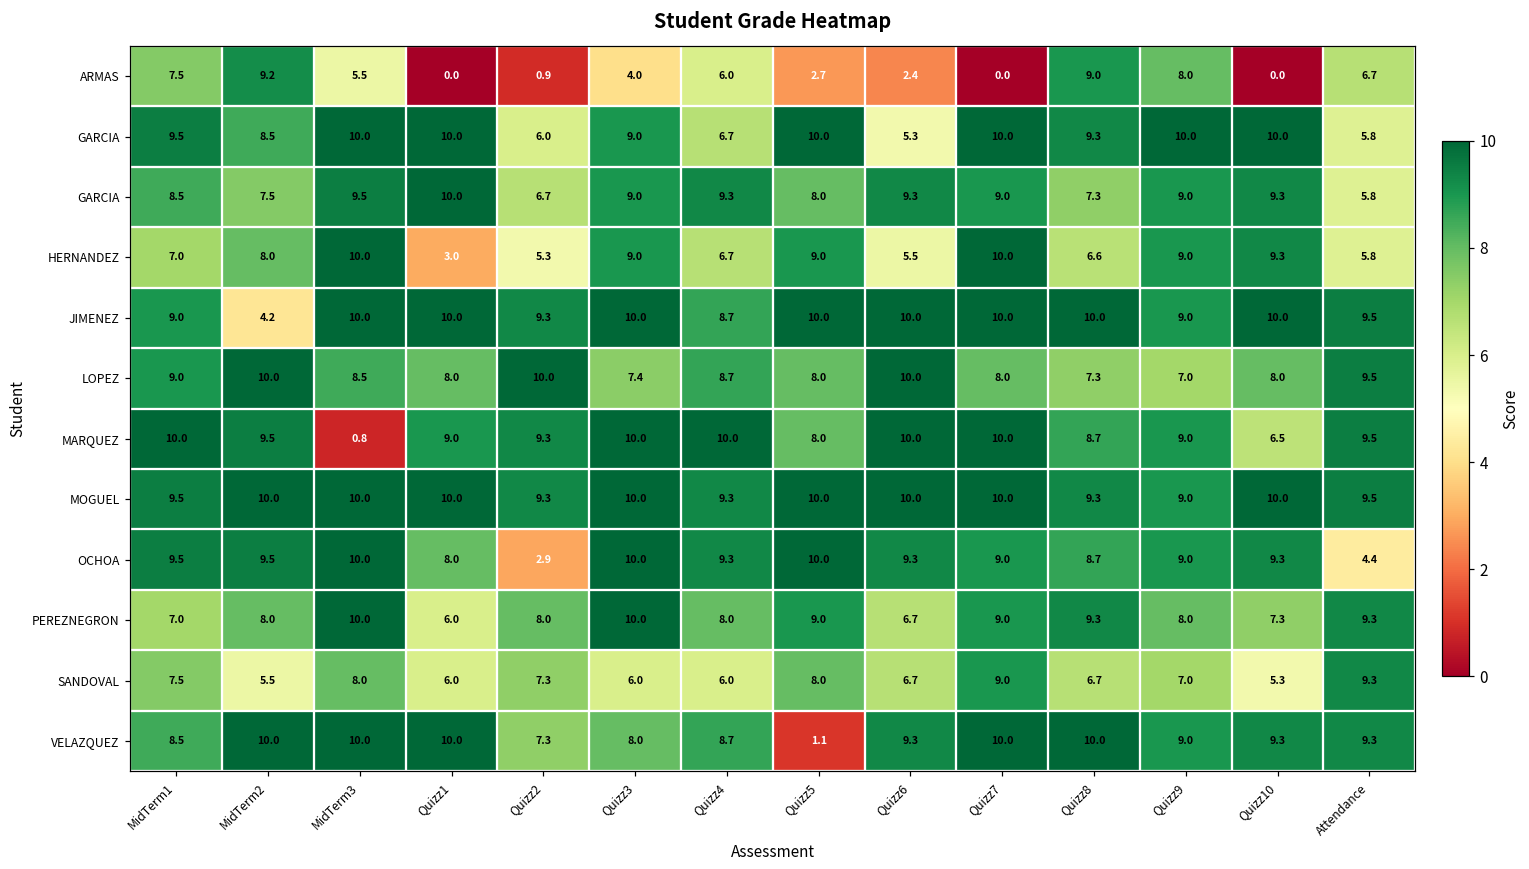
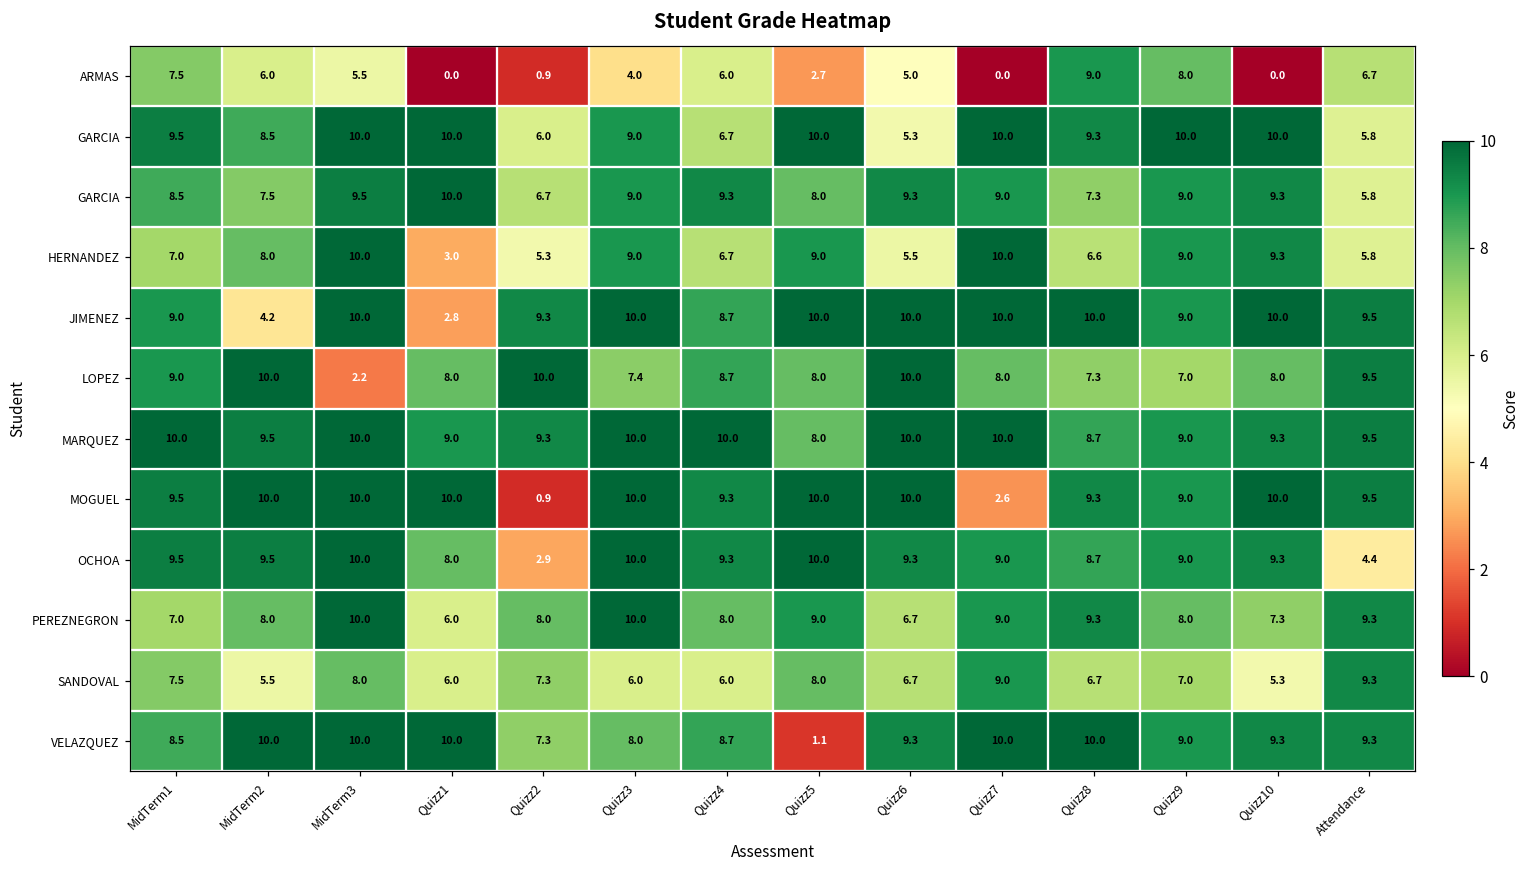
  {
    "ARMAS": {
      "MidTerm1": 7.5,
-     "MidTerm2": 9.2,
+     "MidTerm2": 6.0,
      "MidTerm3": 5.5,
      "Quizz1": 0.0,
      "Quizz2": 0.9,
      "Quizz3": 4.0,
      "Quizz4": 6.0,
      "Quizz5": 2.7,
-     "Quizz6": 2.4,
+     "Quizz6": 5.0,
      "Quizz7": 0.0,
      "Quizz8": 9.0,
      "Quizz9": 8.0,
      "Quizz10": 0.0,
      "Attendance": 6.7
    },
    "HERNANDEZ": {
      "MidTerm1": 7.0,
      "MidTerm2": 8.0,
      "MidTerm3": 10.0,
      "Quizz1": 3.0,
      "Quizz2": 5.3,
      "Quizz3": 9.0,
      "Quizz4": 6.7,
      "Quizz5": 9.0,
      "Quizz6": 5.5,
      "Quizz7": 10.0,
      "Quizz8": 6.6,
      "Quizz9": 9.0,
      "Quizz10": 9.3,
      "Attendance": 5.8
    },
    "JIMENEZ": {
      "MidTerm1": 9.0,
      "MidTerm2": 4.2,
      "MidTerm3": 10.0,
-     "Quizz1": 10.0,
+     "Quizz1": 2.8,
      "Quizz2": 9.3,
      "Quizz3": 10.0,
      "Quizz4": 8.7,
      "Quizz5": 10.0,
      "Quizz6": 10.0,
      "Quizz7": 10.0,
      "Quizz8": 10.0,
      "Quizz9": 9.0,
      "Quizz10": 10.0,
      "Attendance": 9.5
    },
    "LOPEZ": {
      "MidTerm1": 9.0,
      "MidTerm2": 10.0,
-     "MidTerm3": 8.5,
+     "MidTerm3": 2.2,
      "Quizz1": 8.0,
      "Quizz2": 10.0,
      "Quizz3": 7.4,
      "Quizz4": 8.7,
      "Quizz5": 8.0,
      "Quizz6": 10.0,
      "Quizz7": 8.0,
      "Quizz8": 7.3,
      "Quizz9": 7.0,
      "Quizz10": 8.0,
      "Attendance": 9.5
    },
    "MARQUEZ": {
      "MidTerm1": 10.0,
      "MidTerm2": 9.5,
-     "MidTerm3": 0.8,
+     "MidTerm3": 10.0,
      "Quizz1": 9.0,
      "Quizz2": 9.3,
      "Quizz3": 10.0,
      "Quizz4": 10.0,
      "Quizz5": 8.0,
      "Quizz6": 10.0,
      "Quizz7": 10.0,
      "Quizz8": 8.7,
      "Quizz9": 9.0,
-     "Quizz10": 6.5,
+     "Quizz10": 9.3,
      "Attendance": 9.5
    },
    "MOGUEL": {
      "MidTerm1": 9.5,
      "MidTerm2": 10.0,
      "MidTerm3": 10.0,
      "Quizz1": 10.0,
-     "Quizz2": 9.3,
+     "Quizz2": 0.9,
      "Quizz3": 10.0,
      "Quizz4": 9.3,
      "Quizz5": 10.0,
      "Quizz6": 10.0,
-     "Quizz7": 10.0,
+     "Quizz7": 2.6,
      "Quizz8": 9.3,
      "Quizz9": 9.0,
      "Quizz10": 10.0,
      "Attendance": 9.5
    },
    "OCHOA": {
      "MidTerm1": 9.5,
      "MidTerm2": 9.5,
      "MidTerm3": 10.0,
      "Quizz1": 8.0,
      "Quizz2": 2.9,
      "Quizz3": 10.0,
      "Quizz4": 9.3,
      "Quizz5": 10.0,
      "Quizz6": 9.3,
      "Quizz7": 9.0,
      "Quizz8": 8.7,
      "Quizz9": 9.0,
      "Quizz10": 9.3,
      "Attendance": 4.4
    },
    "PEREZNEGRON": {
      "MidTerm1": 7.0,
      "MidTerm2": 8.0,
      "MidTerm3": 10.0,
      "Quizz1": 6.0,
      "Quizz2": 8.0,
      "Quizz3": 10.0,
      "Quizz4": 8.0,
      "Quizz5": 9.0,
      "Quizz6": 6.7,
      "Quizz7": 9.0,
      "Quizz8": 9.3,
      "Quizz9": 8.0,
      "Quizz10": 7.3,
      "Attendance": 9.3
    },
    "SANDOVAL": {
      "MidTerm1": 7.5,
      "MidTerm2": 5.5,
      "MidTerm3": 8.0,
      "Quizz1": 6.0,
      "Quizz2": 7.3,
      "Quizz3": 6.0,
      "Quizz4": 6.0,
      "Quizz5": 8.0,
      "Quizz6": 6.7,
      "Quizz7": 9.0,
      "Quizz8": 6.7,
      "Quizz9": 7.0,
      "Quizz10": 5.3,
      "Attendance": 9.3
    },
    "VELAZQUEZ": {
      "MidTerm1": 8.5,
      "MidTerm2": 10.0,
      "MidTerm3": 10.0,
      "Quizz1": 10.0,
      "Quizz2": 7.3,
      "Quizz3": 8.0,
      "Quizz4": 8.7,
      "Quizz5": 1.1,
      "Quizz6": 9.3,
      "Quizz7": 10.0,
      "Quizz8": 10.0,
      "Quizz9": 9.0,
      "Quizz10": 9.3,
      "Attendance": 9.3
    }
  }
